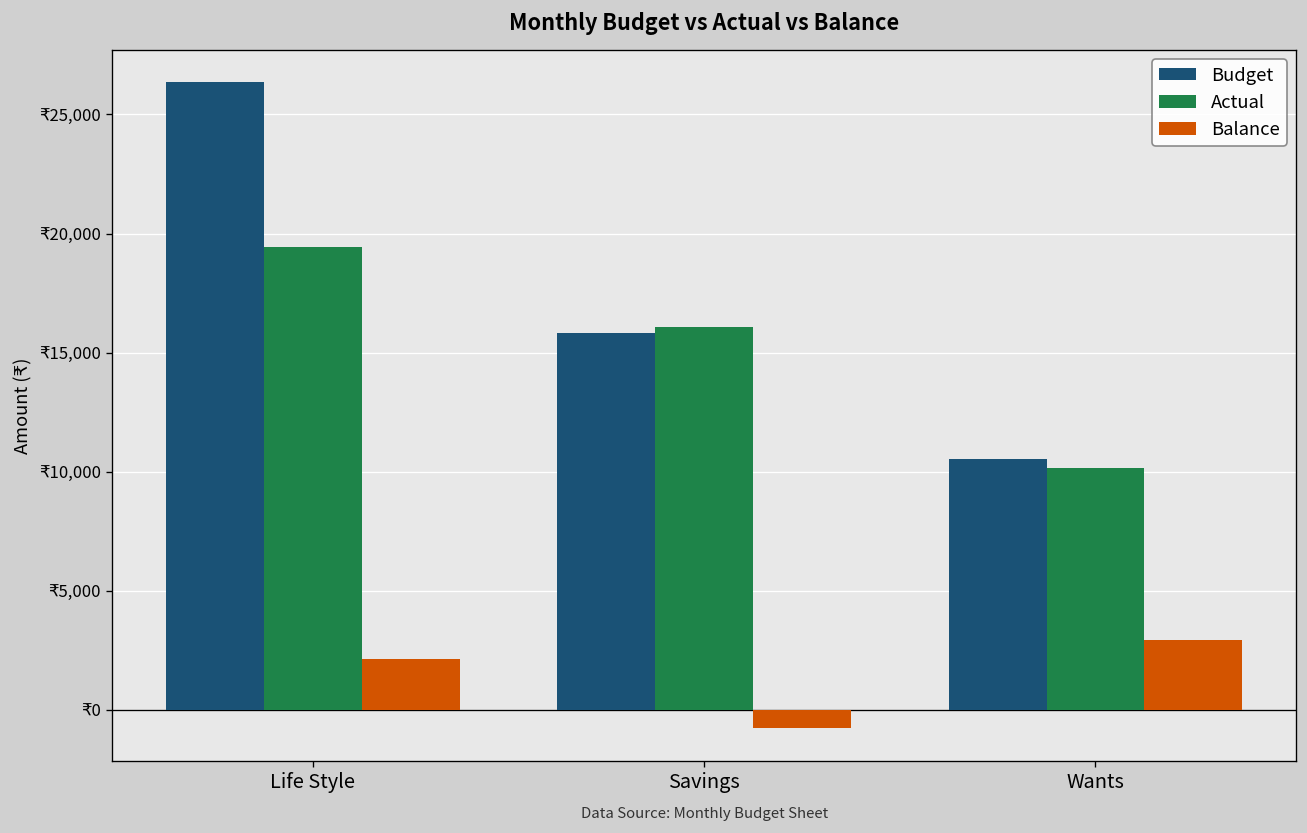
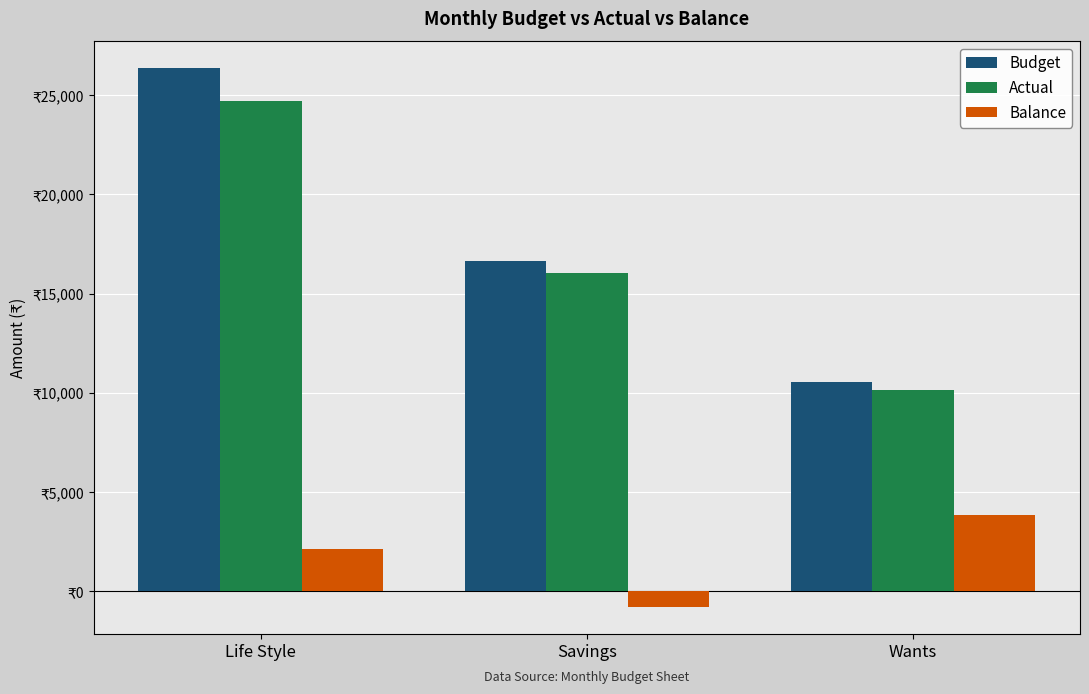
  {
    "Budget": {
      "Life Style": "₹26,400",
-     "Savings": "₹15,800",
+     "Savings": "₹16,700",
      "Wants": "₹10,500"
    },
    "Actual": {
-     "Life Style": "₹19,400",
+     "Life Style": "₹24,700",
      "Savings": "₹16,100",
      "Wants": "₹10,100"
    },
    "Balance": {
      "Life Style": "₹2,100",
      "Savings": "₹-800",
-     "Wants": "₹2,900"
+     "Wants": "₹3,900"
    }
  }
